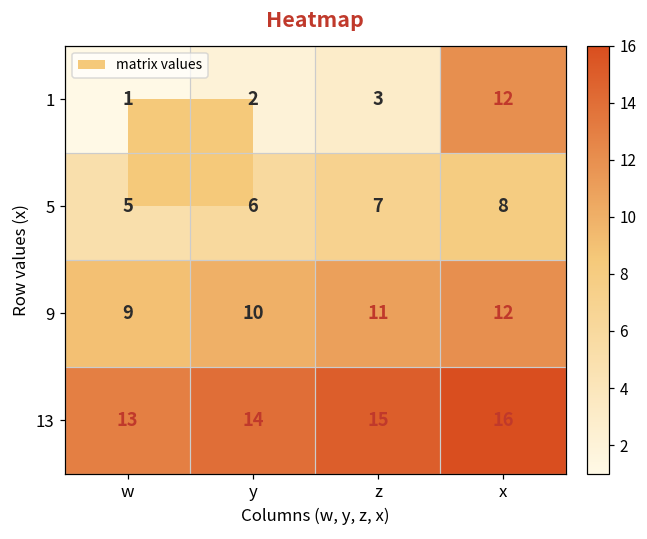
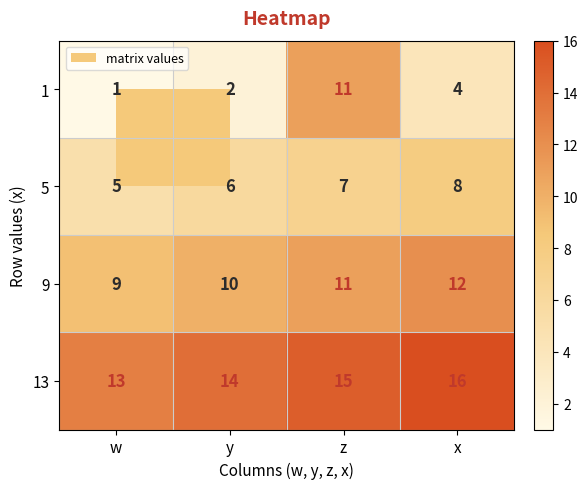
  {
    "1": {
-     "z": 3,
-     "x": 12
+     "z": 11,
+     "x": 4
    },
    "5": {
      "z": 7,
      "x": 8
    },
    "9": {
      "w": 9,
      "y": 10,
      "z": 11,
      "x": 12
    },
    "13": {
      "w": 13,
      "y": 14
    }
  }
